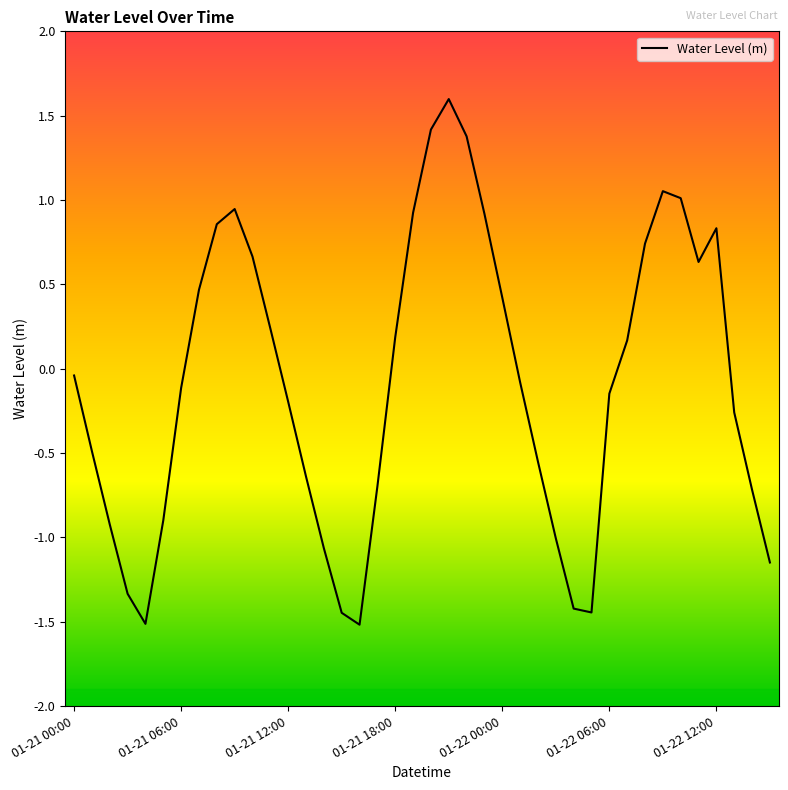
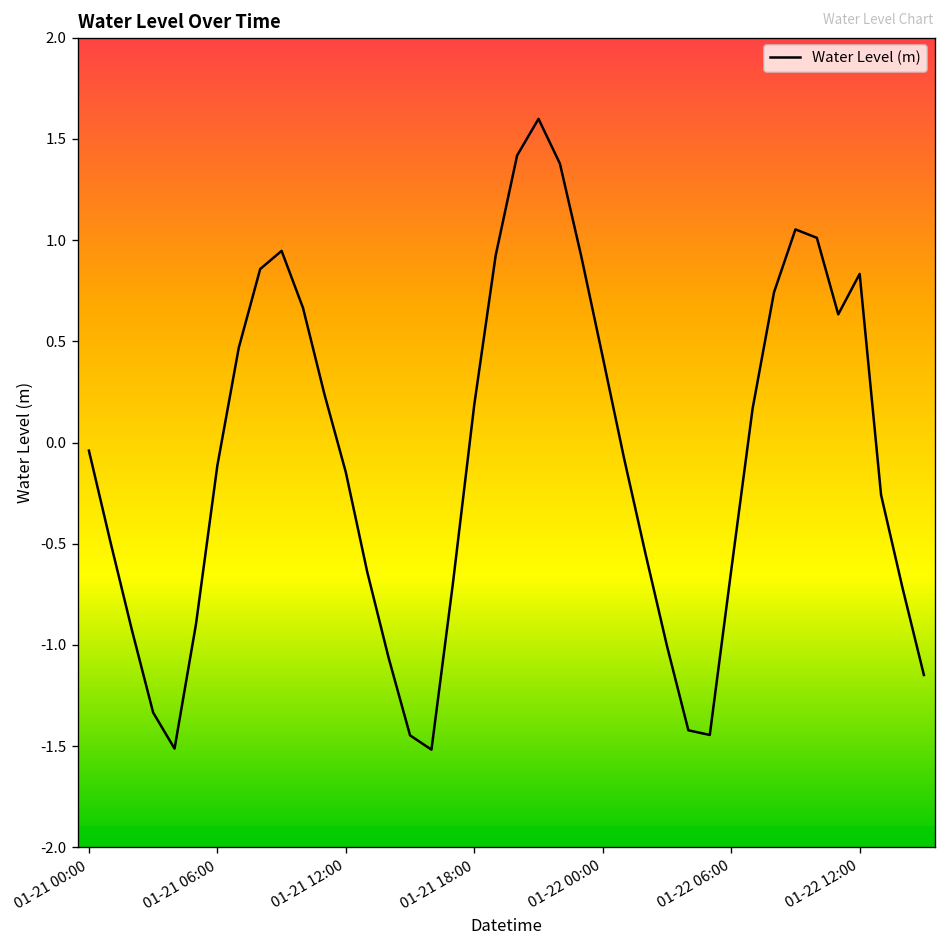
  {
    "01-21 00:00": -0.04,
    "01-21 06:00": -0.11,
-   "01-21 12:00": -0.20,
+   "01-21 12:00": -0.15,
    "01-21 18:00": 0.19,
    "01-22 00:00": 0.42,
-   "01-22 06:00": -0.15,
+   "01-22 06:00": -0.63,
    "01-22 12:00": 0.83
  }
